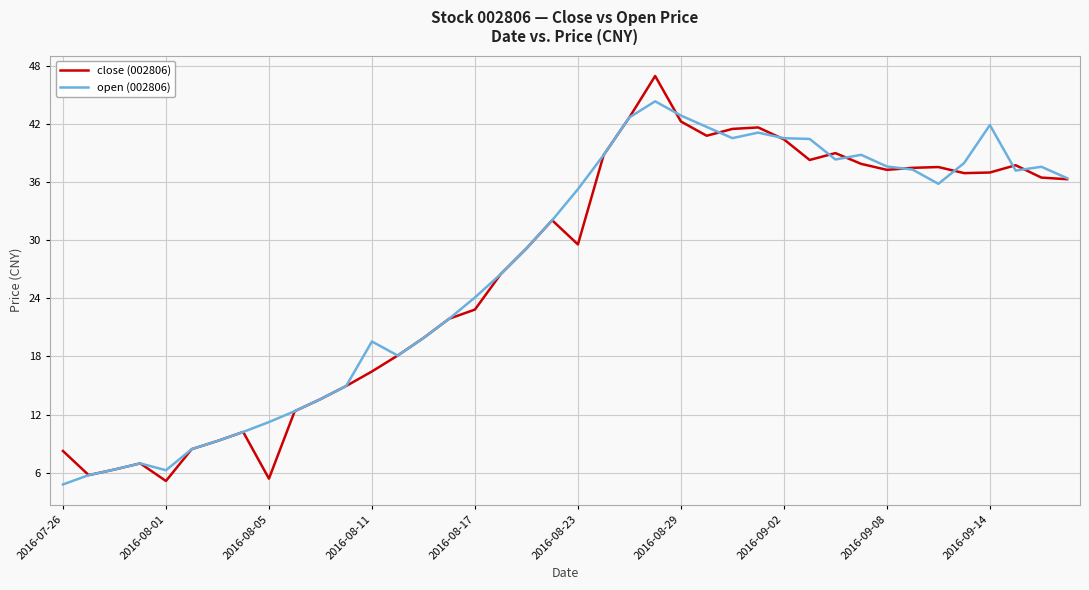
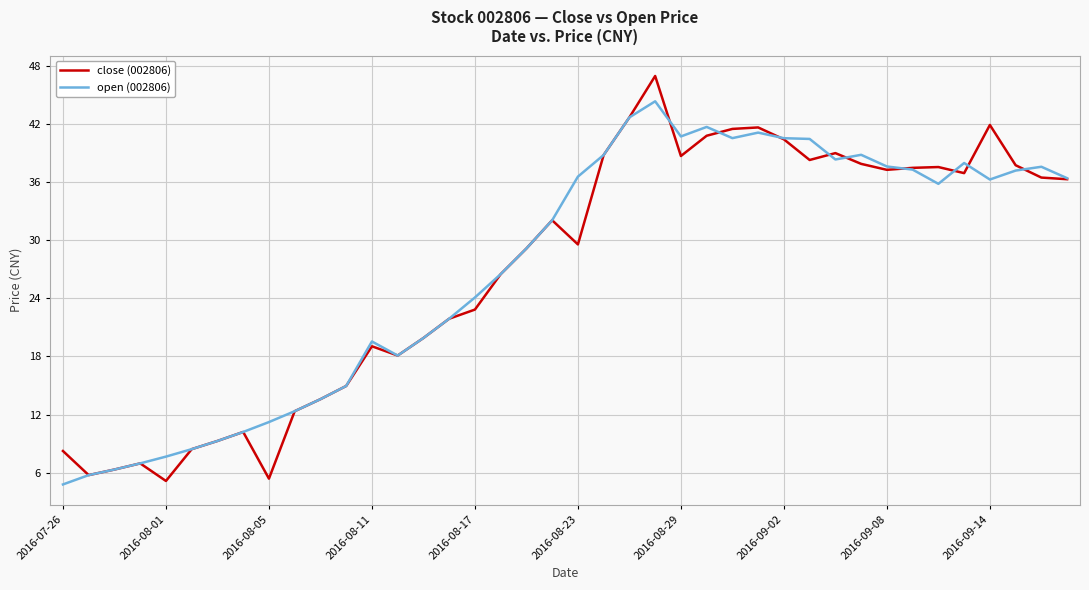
  {
    "close (002806)": {
      "2016-07-26": 8,
      "2016-08-01": 5,
      "2016-08-05": 5,
-     "2016-08-11": 16,
+     "2016-08-11": 19,
      "2016-08-17": 23,
      "2016-08-23": 30,
-     "2016-08-29": 42,
+     "2016-08-29": 39,
      "2016-09-08": 37,
-     "2016-09-14": 37
+     "2016-09-14": 42
    },
    "open (002806)": {
      "2016-07-26": 5,
-     "2016-08-01": 6,
+     "2016-08-01": 8,
      "2016-08-05": 11,
      "2016-08-11": 20,
      "2016-08-17": 24,
-     "2016-08-23": 35,
-     "2016-08-29": 43,
+     "2016-08-23": 37,
+     "2016-08-29": 41,
      "2016-09-08": 38,
-     "2016-09-14": 42
+     "2016-09-14": 36
    }
  }
